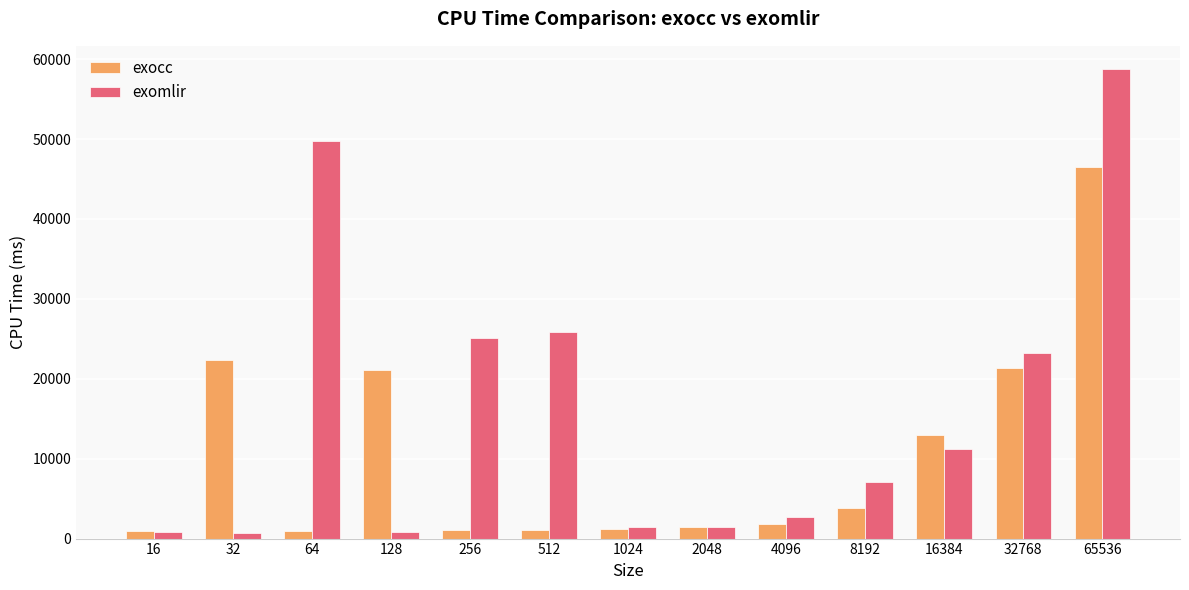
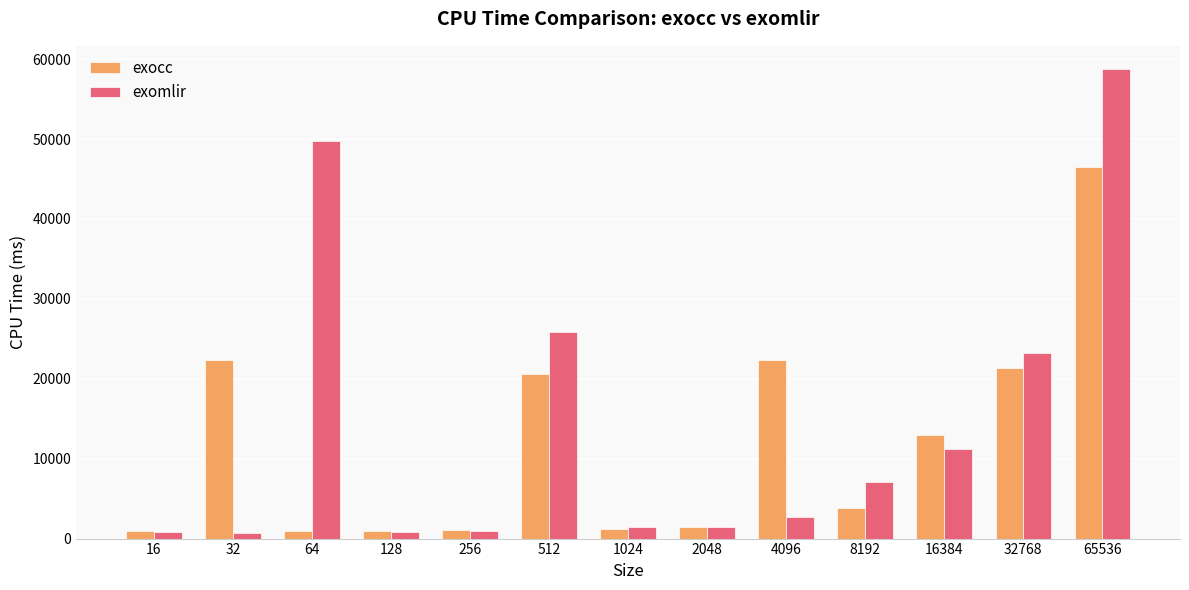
  {
    "exocc": {
      "16": 1000,
      "32": 22000,
      "64": 1000,
-     "128": 21000,
+     "128": 1000,
      "256": 1000,
-     "512": 1000,
+     "512": 21000,
      "1024": 1000,
      "2048": 1000,
-     "4096": 2000,
+     "4096": 22000,
      "8192": 4000,
      "16384": 13000,
      "32768": 21000,
      "65536": 46000
    },
    "exomlir": {
      "16": 1000,
      "32": 1000,
      "64": 50000,
      "128": 1000,
-     "256": 25000,
+     "256": 1000,
      "512": 26000,
      "1024": 1000,
      "2048": 1000,
      "4096": 3000,
      "8192": 7000,
      "16384": 11000,
      "32768": 23000,
      "65536": 59000
    }
  }
